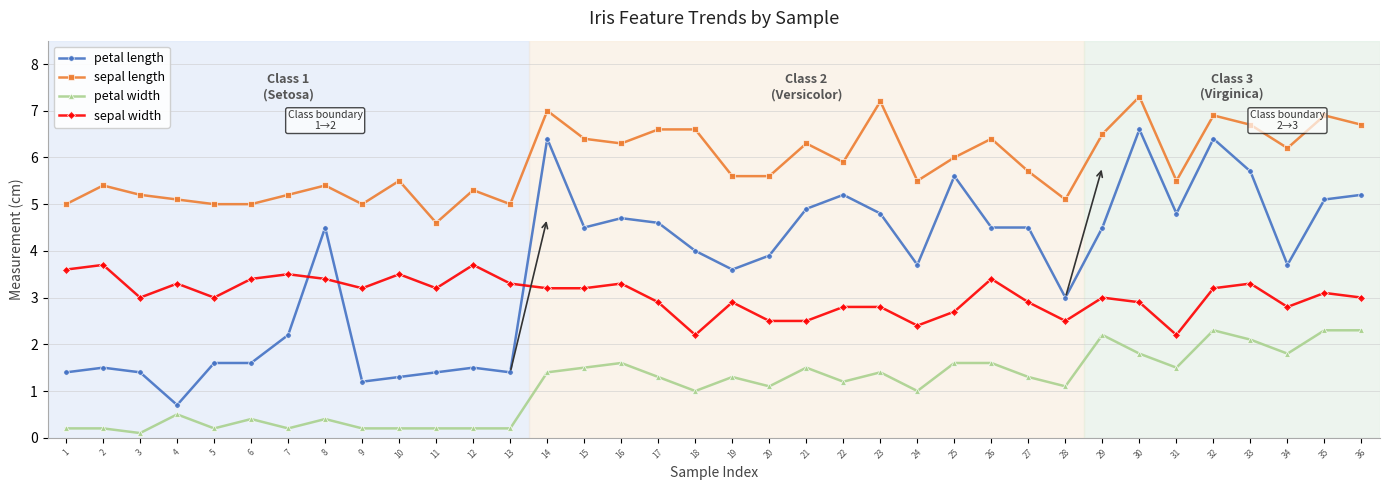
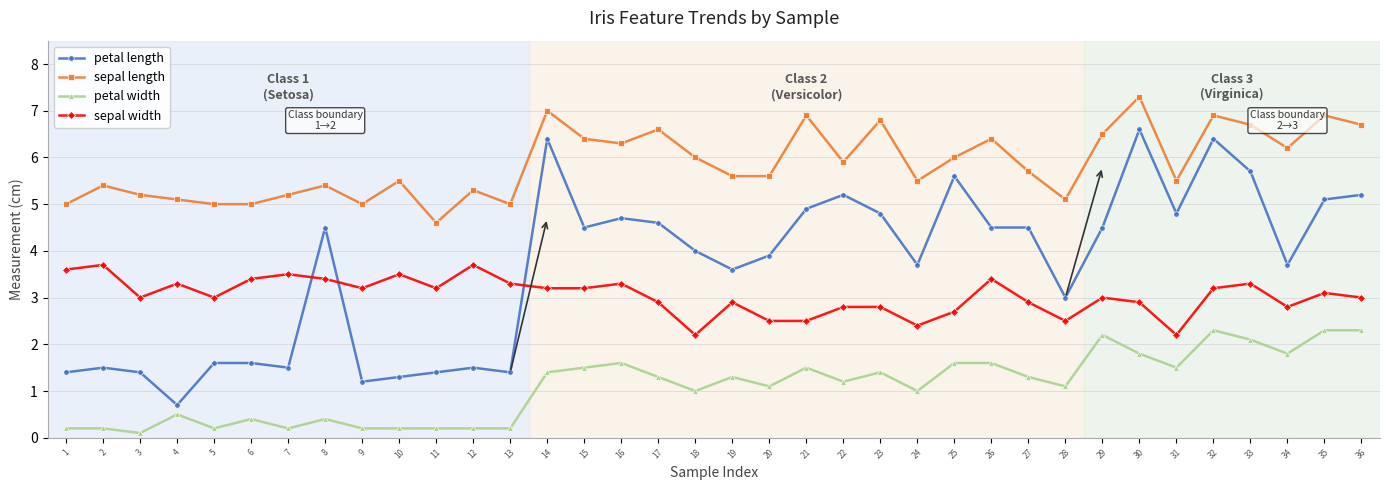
  {
    "petal length": {
      "1": 1.4,
      "2": 1.5,
      "3": 1.4,
      "4": 0.7,
      "5": 1.6,
      "6": 1.6,
-     "7": 2.2,
+     "7": 1.5,
      "8": 4.5,
      "9": 1.2,
      "10": 1.3,
      "11": 1.4,
      "12": 1.5,
      "13": 1.4,
      "14": 6.4,
      "15": 4.5,
      "16": 4.7,
      "17": 4.6,
      "18": 4.0,
      "19": 3.6,
      "20": 3.9,
      "21": 4.9,
      "22": 5.2,
      "23": 4.8,
      "24": 3.7,
      "25": 5.6,
      "26": 4.5,
      "27": 4.5,
      "28": 3.0,
      "29": 4.5,
      "30": 6.6,
      "31": 4.8,
      "32": 6.4,
      "33": 5.7,
      "34": 3.7,
      "35": 5.1,
      "36": 5.2
    },
    "sepal length": {
      "1": 5.0,
      "2": 5.4,
      "3": 5.2,
      "4": 5.1,
      "5": 5.0,
      "6": 5.0,
      "7": 5.2,
      "8": 5.4,
      "9": 5.0,
      "10": 5.5,
      "11": 4.6,
      "12": 5.3,
      "13": 5.0,
      "14": 7.0,
      "15": 6.4,
      "16": 6.3,
      "17": 6.6,
-     "18": 6.6,
+     "18": 6.0,
      "19": 5.6,
      "20": 5.6,
-     "21": 6.3,
+     "21": 6.9,
      "22": 5.9,
-     "23": 7.2,
+     "23": 6.8,
      "24": 5.5,
      "25": 6.0,
      "26": 6.4,
      "27": 5.7,
      "28": 5.1,
      "29": 6.5,
      "30": 7.3,
      "31": 5.5,
      "34": 6.2,
      "36": 6.7
    },
    "petal width": {
      "1": 0.2,
      "2": 0.2,
      "3": 0.1,
      "4": 0.5,
      "5": 0.2,
      "6": 0.4,
      "7": 0.2,
      "8": 0.4,
      "9": 0.2,
      "10": 0.2,
      "11": 0.2,
      "12": 0.2,
      "13": 0.2,
      "14": 1.4,
      "15": 1.5,
      "16": 1.6,
      "17": 1.3,
      "18": 1.0,
      "19": 1.3,
      "20": 1.1,
      "21": 1.5,
      "22": 1.2,
      "23": 1.4,
      "24": 1.0,
      "25": 1.6,
      "26": 1.6,
      "27": 1.3,
      "28": 1.1,
      "29": 2.2,
      "30": 1.8,
      "31": 1.5,
      "32": 2.3,
      "33": 2.1,
      "34": 1.8,
      "35": 2.3,
      "36": 2.3
    },
    "sepal width": {
      "1": 3.6,
      "2": 3.7,
      "3": 3.0,
      "4": 3.3,
      "5": 3.0,
      "6": 3.4,
      "7": 3.5,
      "8": 3.4,
      "9": 3.2,
      "10": 3.5,
      "11": 3.2,
      "12": 3.7,
      "13": 3.3,
      "14": 3.2,
      "15": 3.2,
      "16": 3.3,
      "17": 2.9,
      "18": 2.2,
      "19": 2.9,
      "20": 2.5,
      "21": 2.5,
      "22": 2.8,
      "23": 2.8,
      "24": 2.4,
      "25": 2.7,
      "26": 3.4,
      "27": 2.9,
      "28": 2.5,
      "29": 3.0,
      "30": 2.9,
      "31": 2.2,
      "32": 3.2,
      "33": 3.3,
      "34": 2.8,
      "35": 3.1,
      "36": 3.0
    }
  }
